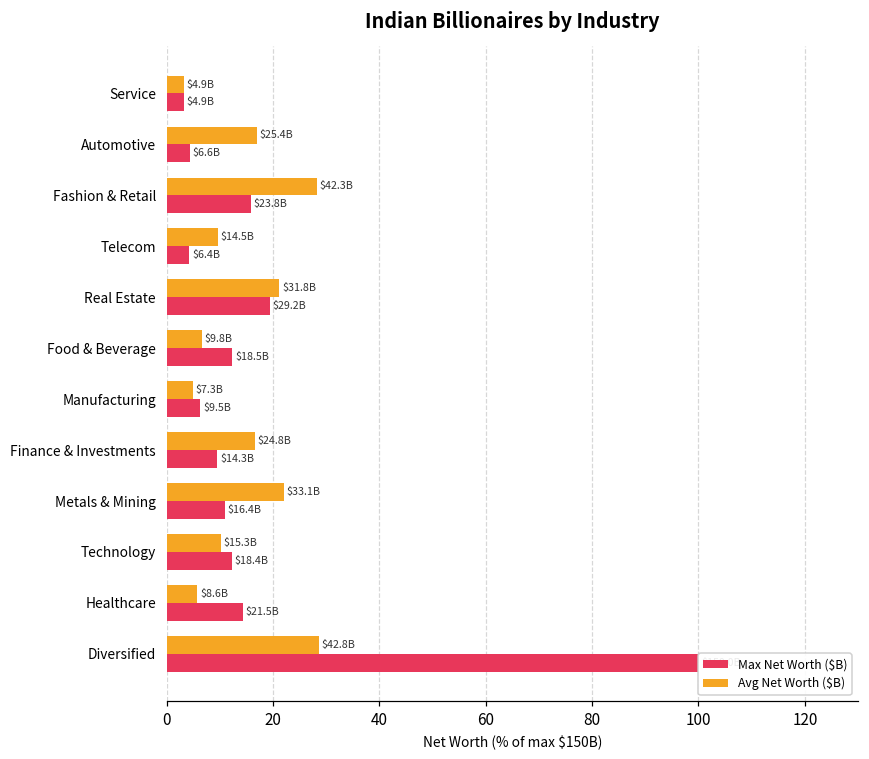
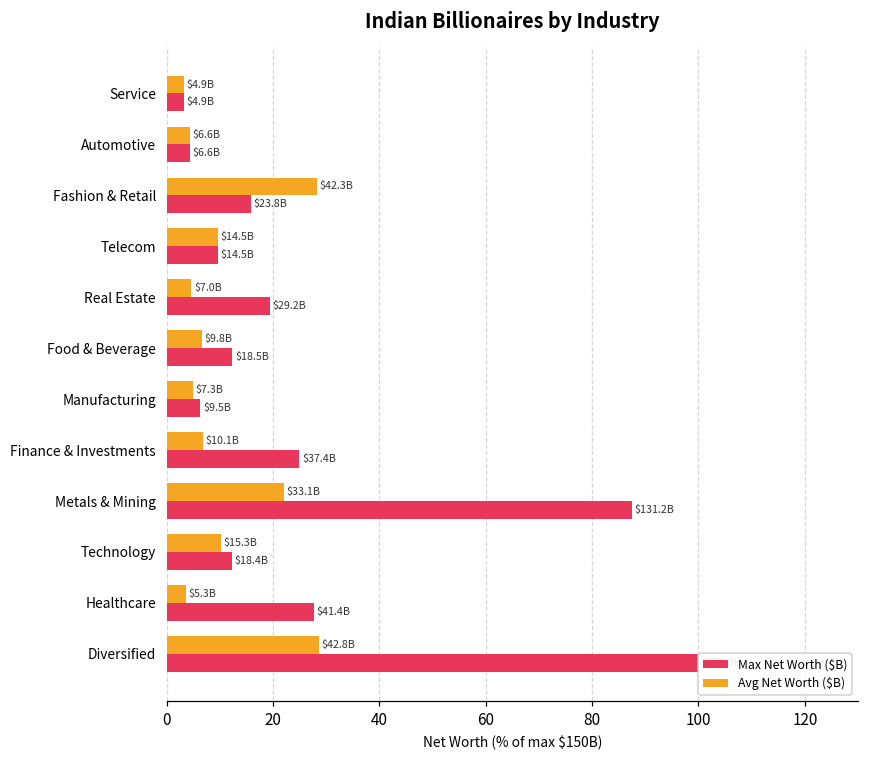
  {
    "Max Net Worth ($B)": {
-     "Telecom": "$6.4B",
-     "Finance & Investments": "$14.3B",
-     "Metals & Mining": "$16.4B",
-     "Healthcare": "$21.5B"
+     "Telecom": "$14.5B",
+     "Finance & Investments": "$37.4B",
+     "Metals & Mining": "$131.2B",
+     "Healthcare": "$41.4B"
    },
    "Avg Net Worth ($B)": {
-     "Automotive": "$25.4B",
-     "Real Estate": "$31.8B",
-     "Finance & Investments": "$24.8B",
-     "Healthcare": "$8.6B"
+     "Automotive": "$6.6B",
+     "Real Estate": "$7.0B",
+     "Finance & Investments": "$10.1B",
+     "Healthcare": "$5.3B"
    }
  }
